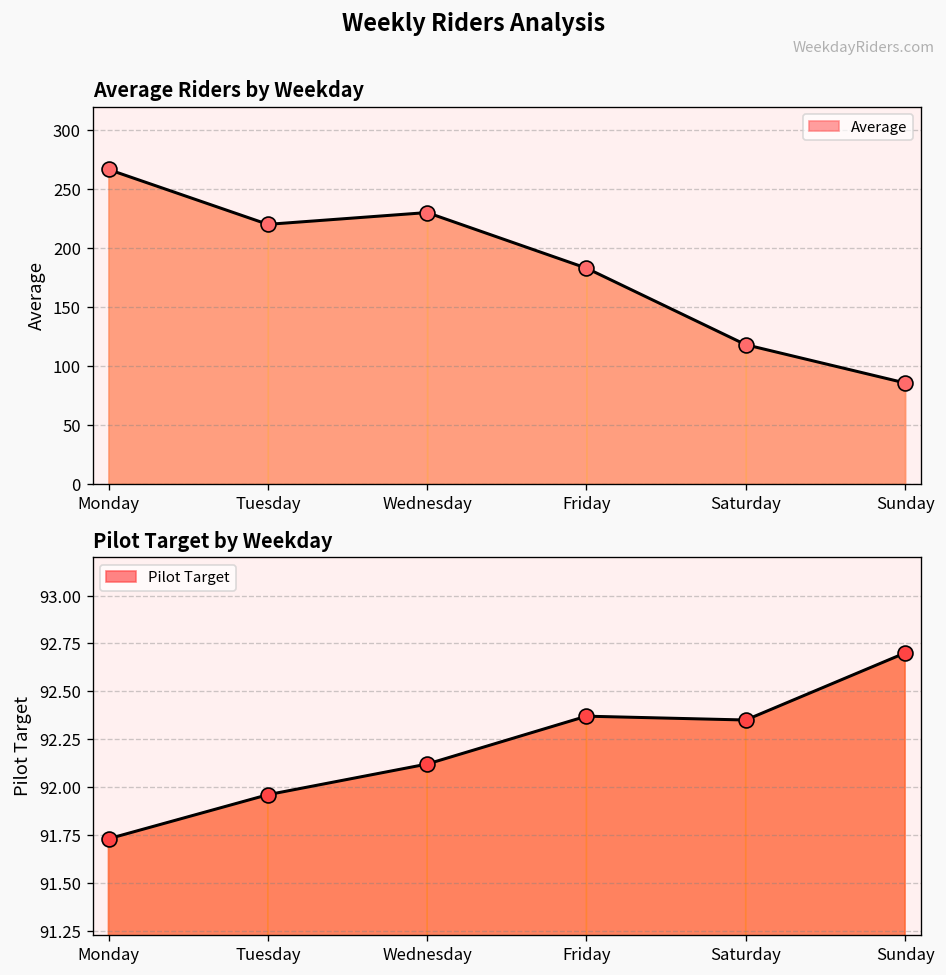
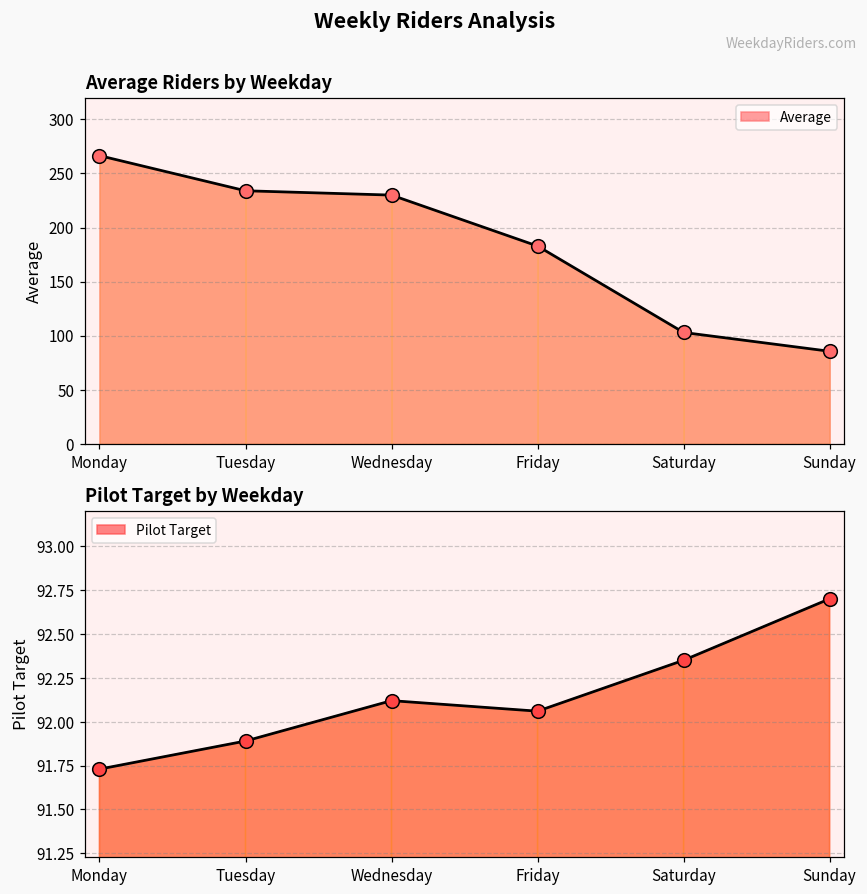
  {
    "Average Riders by Weekday": {
      "Average": {
-       "Tuesday": 220,
-       "Saturday": 120
+       "Tuesday": 230,
+       "Saturday": 100
      }
    },
    "Pilot Target by Weekday": {
      "Pilot Target": {
-       "Tuesday": 91.96,
-       "Friday": 92.37
+       "Tuesday": 91.89,
+       "Friday": 92.06
      }
    }
  }
